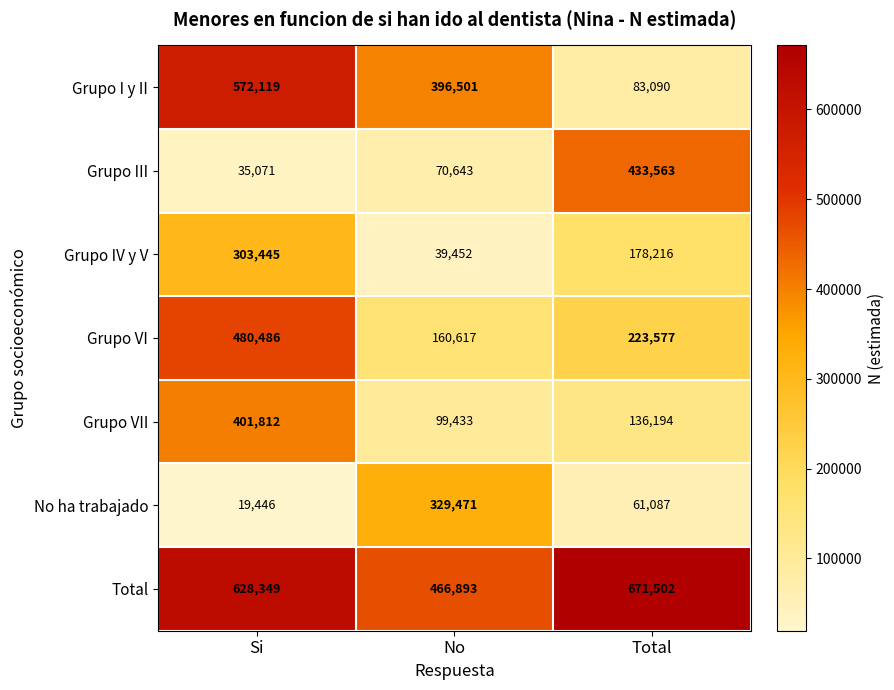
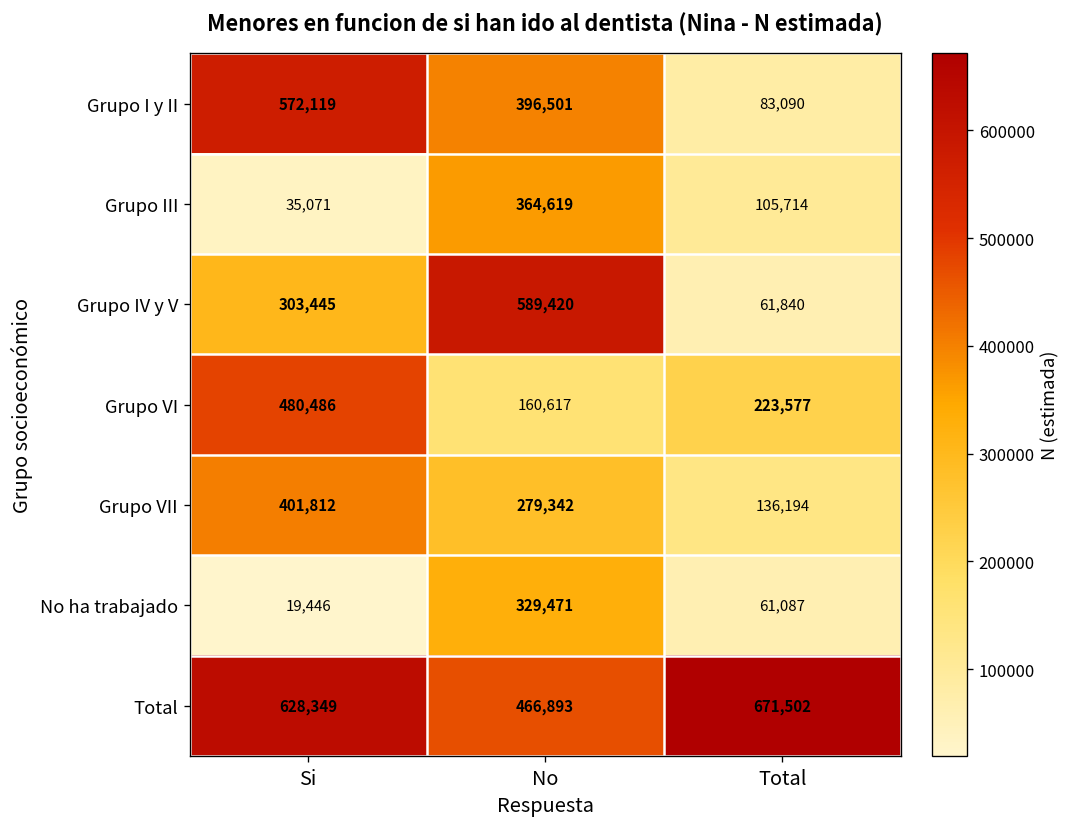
  {
    "Grupo I y II": {
      "Si": "572,119",
      "No": "396,501",
      "Total": "83,090"
    },
    "Grupo III": {
      "Si": "35,071",
-     "No": "70,643",
-     "Total": "433,563"
+     "No": "364,619",
+     "Total": "105,714"
    },
    "Grupo IV y V": {
      "Si": "303,445",
-     "No": "39,452",
-     "Total": "178,216"
+     "No": "589,420",
+     "Total": "61,840"
    },
    "Grupo VI": {
      "Si": "480,486",
      "No": "160,617",
      "Total": "223,577"
    },
    "Grupo VII": {
      "Si": "401,812",
-     "No": "99,433",
+     "No": "279,342",
      "Total": "136,194"
    },
    "No ha trabajado": {
      "Si": "19,446",
      "No": "329,471",
      "Total": "61,087"
    },
    "Total": {
      "Si": "628,349",
      "No": "466,893",
      "Total": "671,502"
    }
  }
